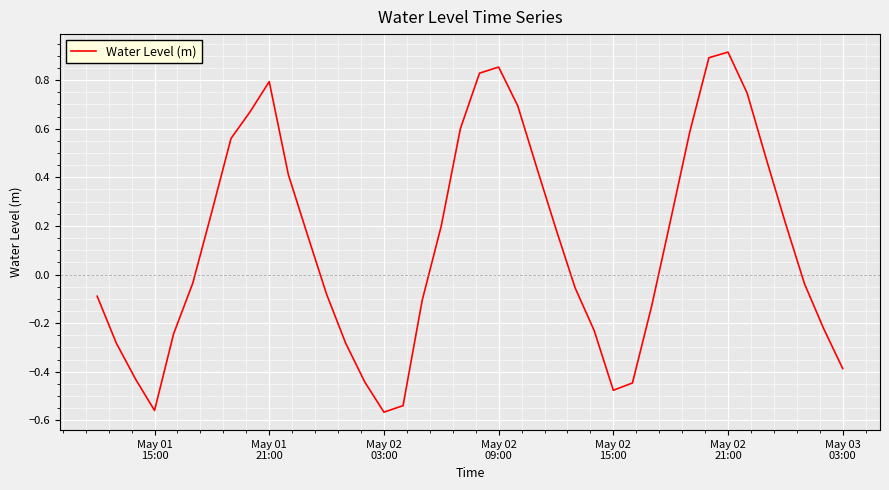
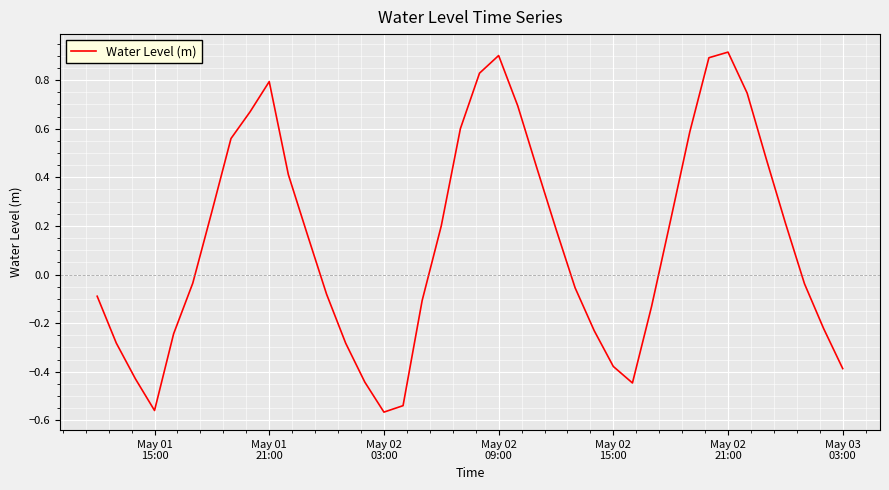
  {
    "May 01 15:00": -0.56,
    "May 01 21:00": 0.79,
    "May 02 03:00": -0.57,
-   "May 02 09:00": 0.85,
-   "May 02 15:00": -0.48,
+   "May 02 09:00": 0.90,
+   "May 02 15:00": -0.38,
    "May 02 21:00": 0.92,
    "May 03 03:00": -0.39
  }
